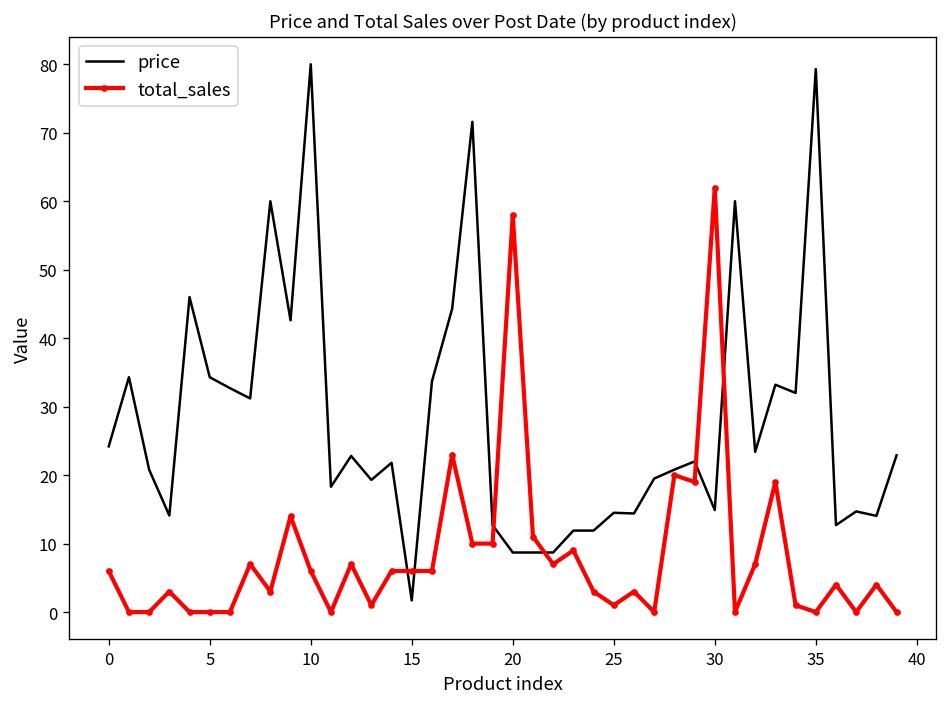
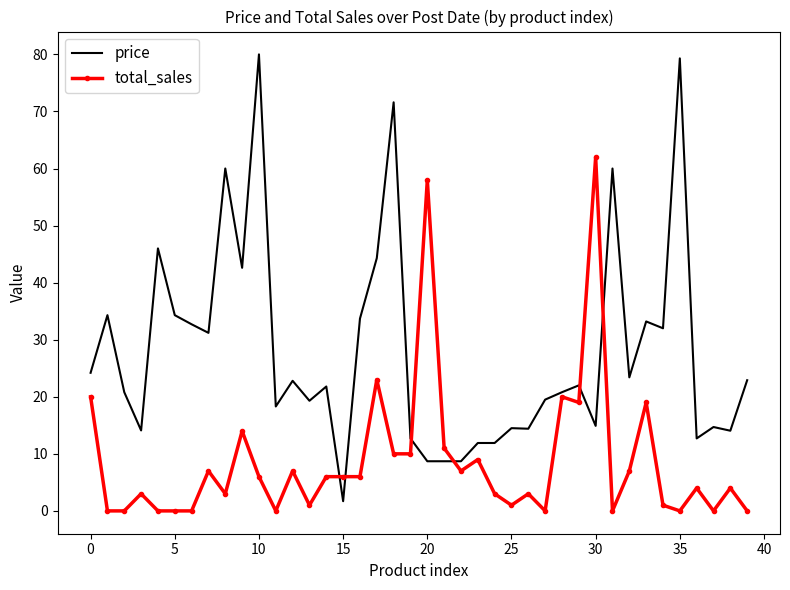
  {
    "price": {
      "0": 24,
      "5": 34,
      "10": 80,
      "15": 2,
      "20": 9,
      "25": 15,
      "30": 15,
      "35": 79
    },
    "total_sales": {
-     "0": 6,
+     "0": 20,
      "5": 0,
      "10": 6,
      "15": 6,
      "20": 58,
      "25": 1,
      "30": 62,
      "35": 0
    }
  }
